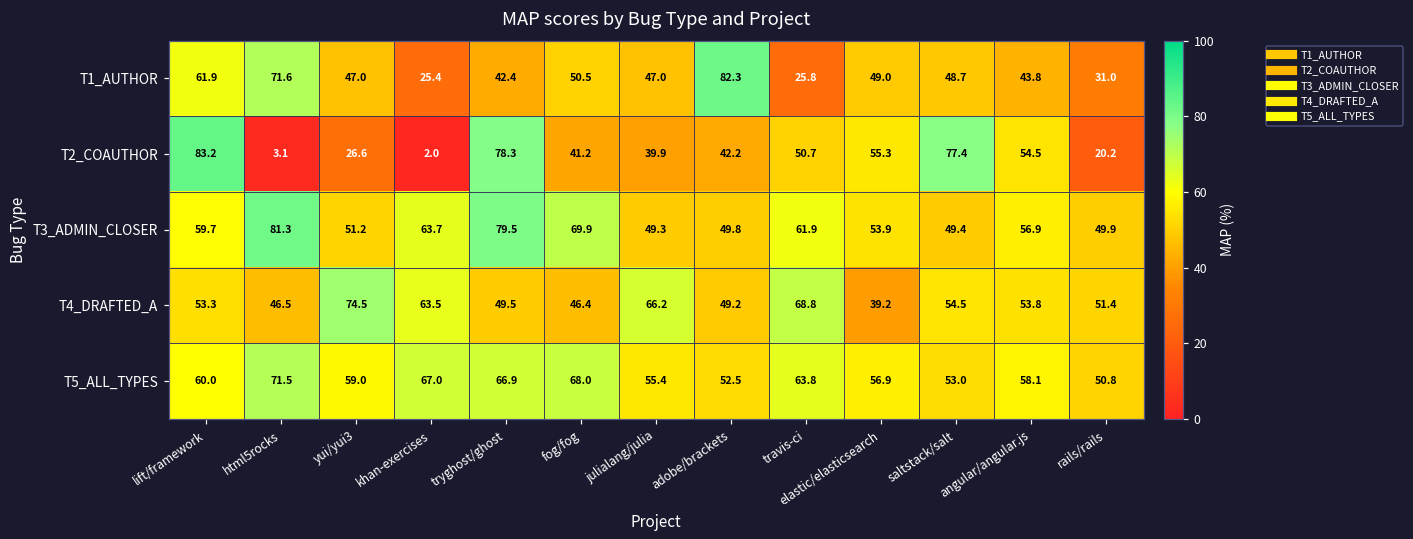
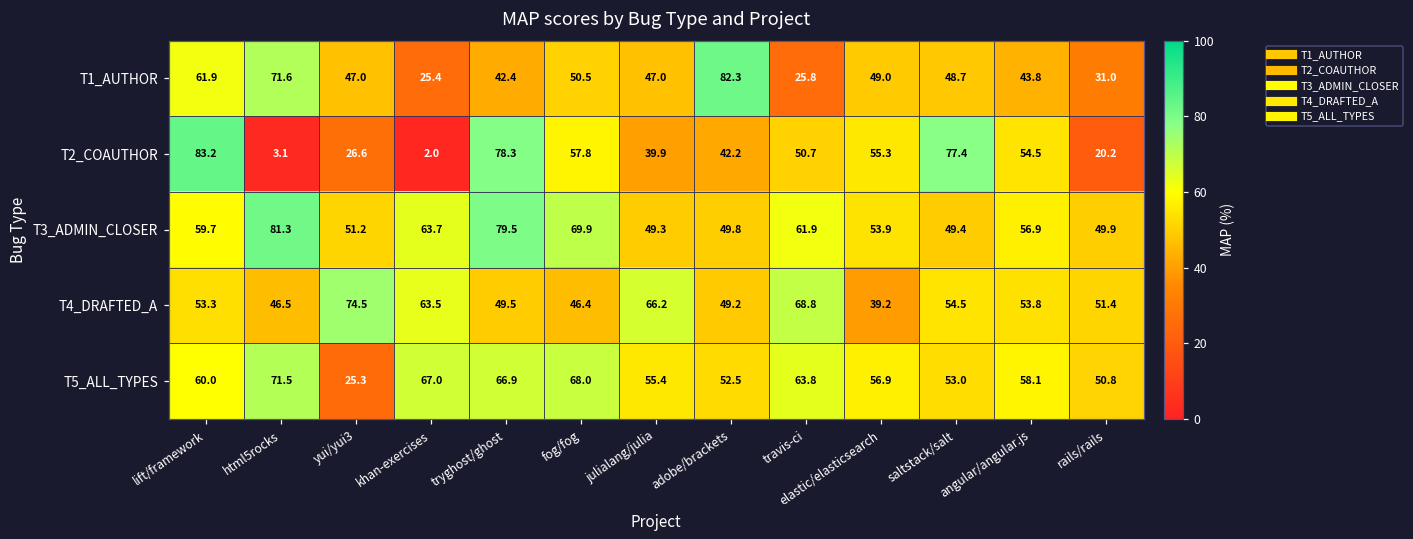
  {
    "T1_AUTHOR": {
      "lift/framework": 61.9,
      "html5rocks": 71.6,
      "yui/yui3": 47.0,
      "khan-exercises": 25.4,
      "tryghost/ghost": 42.4,
      "fog/fog": 50.5,
      "julialang/julia": 47.0,
      "adobe/brackets": 82.3,
      "travis-ci": 25.8,
      "elastic/elasticsearch": 49.0,
      "saltstack/salt": 48.7,
      "angular/angular.js": 43.8,
      "rails/rails": 31.0
    },
    "T2_COAUTHOR": {
      "lift/framework": 83.2,
      "html5rocks": 3.1,
      "yui/yui3": 26.6,
      "khan-exercises": 2.0,
      "tryghost/ghost": 78.3,
-     "fog/fog": 41.2,
+     "fog/fog": 57.8,
      "julialang/julia": 39.9,
      "adobe/brackets": 42.2,
      "travis-ci": 50.7,
      "elastic/elasticsearch": 55.3,
      "saltstack/salt": 77.4,
      "angular/angular.js": 54.5,
      "rails/rails": 20.2
    },
    "T3_ADMIN_CLOSER": {
      "lift/framework": 59.7,
      "html5rocks": 81.3,
      "yui/yui3": 51.2,
      "khan-exercises": 63.7,
      "tryghost/ghost": 79.5,
      "fog/fog": 69.9,
      "julialang/julia": 49.3,
      "adobe/brackets": 49.8,
      "travis-ci": 61.9,
      "elastic/elasticsearch": 53.9,
      "saltstack/salt": 49.4,
      "angular/angular.js": 56.9,
      "rails/rails": 49.9
    },
    "T4_DRAFTED_A": {
      "lift/framework": 53.3,
      "html5rocks": 46.5,
      "yui/yui3": 74.5,
      "khan-exercises": 63.5,
      "tryghost/ghost": 49.5,
      "fog/fog": 46.4,
      "julialang/julia": 66.2,
      "adobe/brackets": 49.2,
      "travis-ci": 68.8,
      "elastic/elasticsearch": 39.2,
      "saltstack/salt": 54.5,
      "angular/angular.js": 53.8,
      "rails/rails": 51.4
    },
    "T5_ALL_TYPES": {
      "lift/framework": 60.0,
      "html5rocks": 71.5,
-     "yui/yui3": 59.0,
+     "yui/yui3": 25.3,
      "khan-exercises": 67.0,
      "tryghost/ghost": 66.9,
      "fog/fog": 68.0,
      "julialang/julia": 55.4,
      "adobe/brackets": 52.5,
      "travis-ci": 63.8,
      "elastic/elasticsearch": 56.9,
      "saltstack/salt": 53.0,
      "angular/angular.js": 58.1,
      "rails/rails": 50.8
    }
  }
